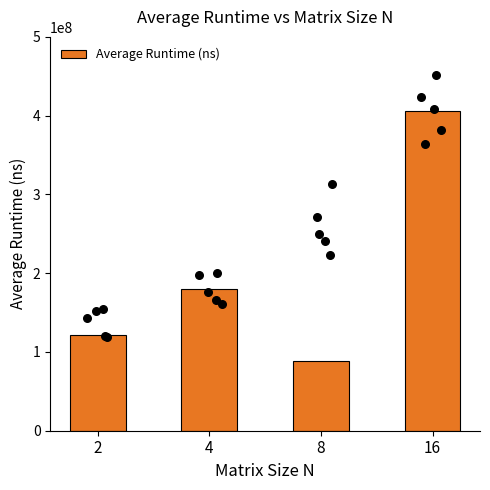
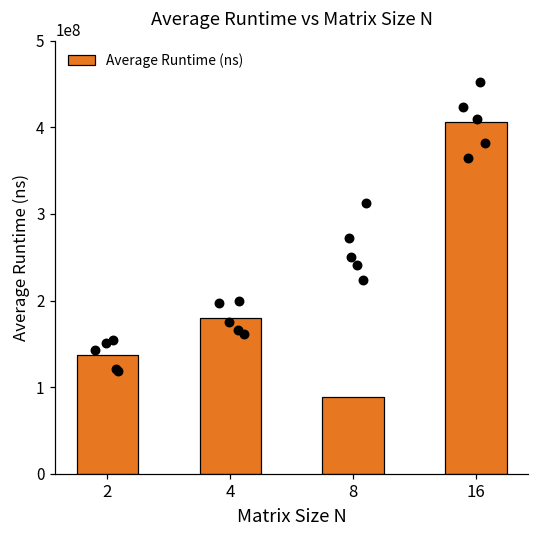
  {
    "Average Runtime (ns)": {
-     "2": 120000000,
+     "2": 140000000,
      "4": 180000000,
      "8": 90000000,
      "16": 410000000
    }
  }
